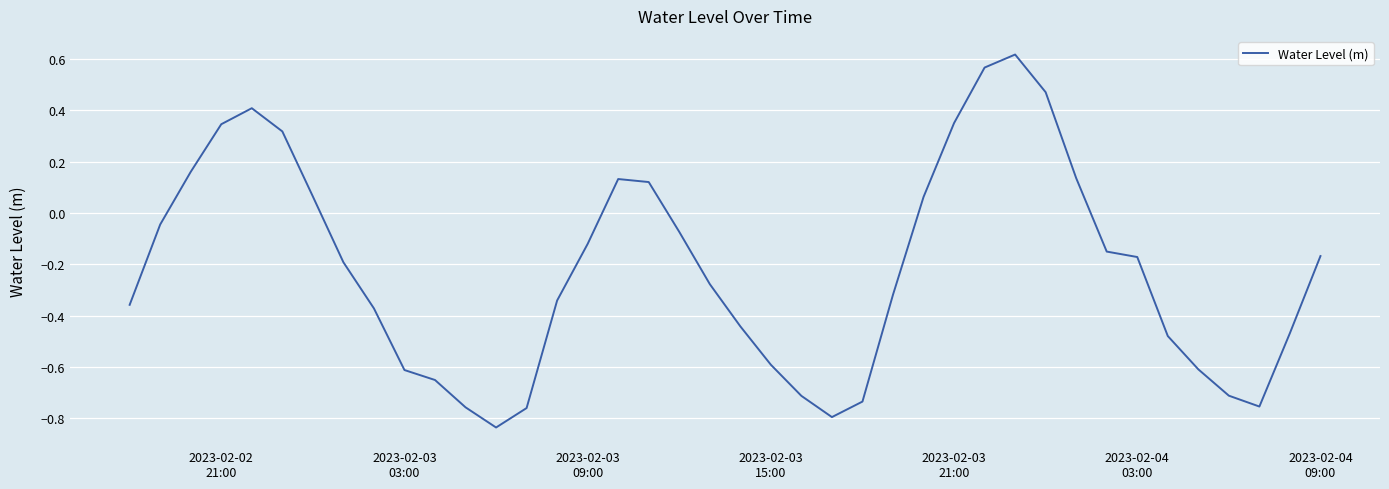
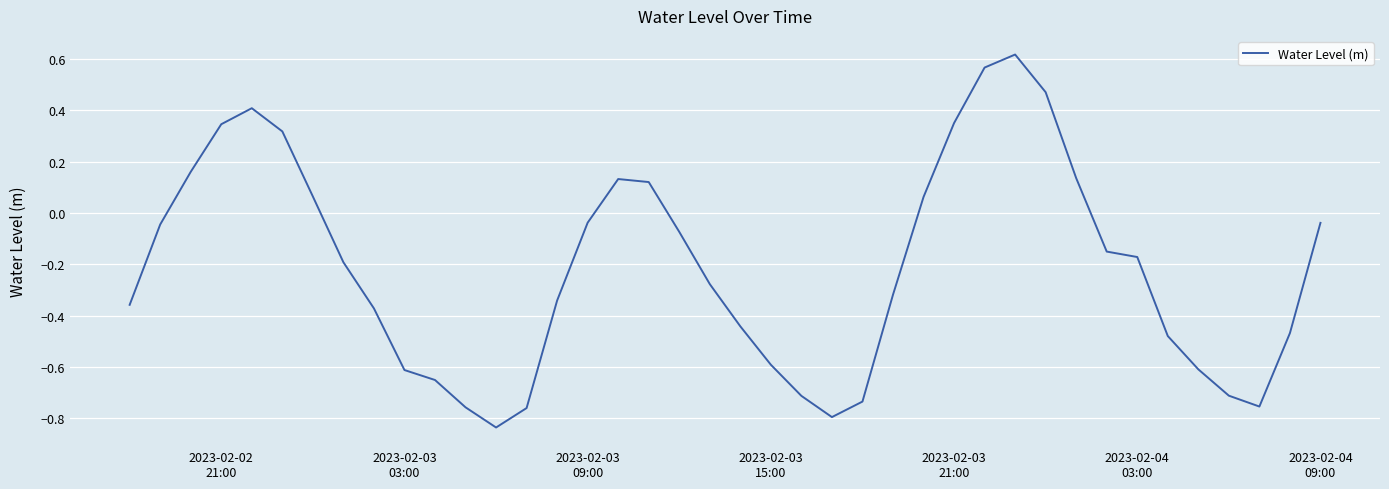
  {
    "2023-02-02 21:00": 0.35,
    "2023-02-03 03:00": -0.61,
-   "2023-02-03 09:00": -0.12,
+   "2023-02-03 09:00": -0.04,
    "2023-02-03 15:00": -0.59,
    "2023-02-03 21:00": 0.35,
    "2023-02-04 03:00": -0.17,
-   "2023-02-04 09:00": -0.17
+   "2023-02-04 09:00": -0.04
  }
